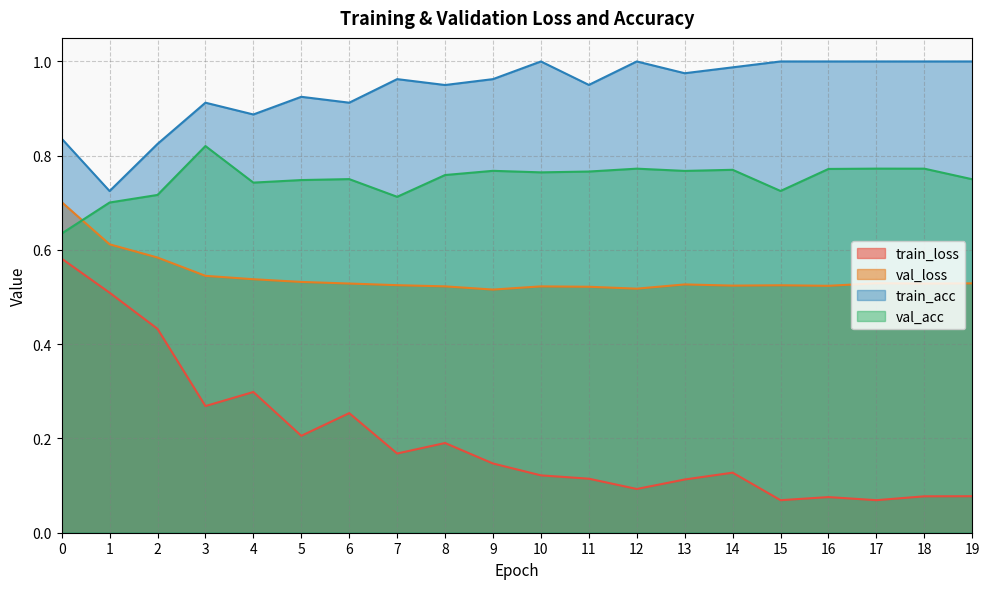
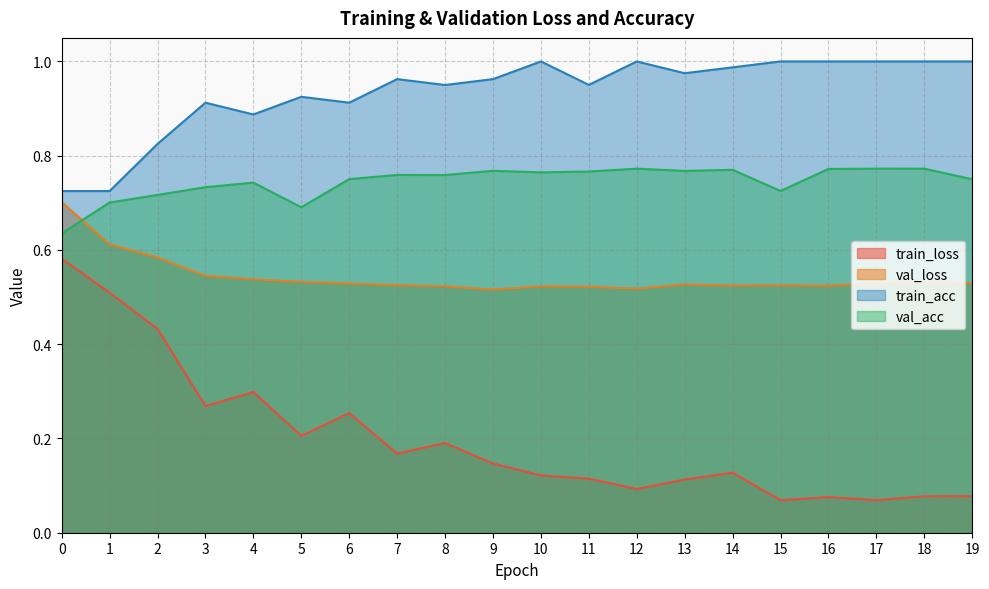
  {
    "train_acc": {
-     "0": 0.84,
+     "0": 0.73,
      "1": 0.73,
      "2": 0.82,
      "3": 0.91,
      "4": 0.89,
      "5": 0.93,
      "6": 0.91,
      "7": 0.96,
      "8": 0.95,
      "9": 0.96,
      "10": 1.00,
      "11": 0.95,
      "12": 1.00,
      "13": 0.98,
      "14": 0.99,
      "15": 1.00,
      "16": 1.00,
      "17": 1.00,
      "18": 1.00,
      "19": 1.00
    },
    "val_acc": {
      "0": 0.63,
      "1": 0.70,
      "2": 0.72,
-     "3": 0.82,
+     "3": 0.73,
      "4": 0.74,
-     "5": 0.75,
+     "5": 0.69,
      "6": 0.75,
-     "7": 0.71,
+     "7": 0.76,
      "8": 0.76,
      "9": 0.77,
      "10": 0.76,
      "11": 0.77,
      "12": 0.77,
      "13": 0.77,
      "14": 0.77,
      "15": 0.73,
      "16": 0.77,
      "17": 0.77,
      "18": 0.77,
      "19": 0.75
    }
  }
